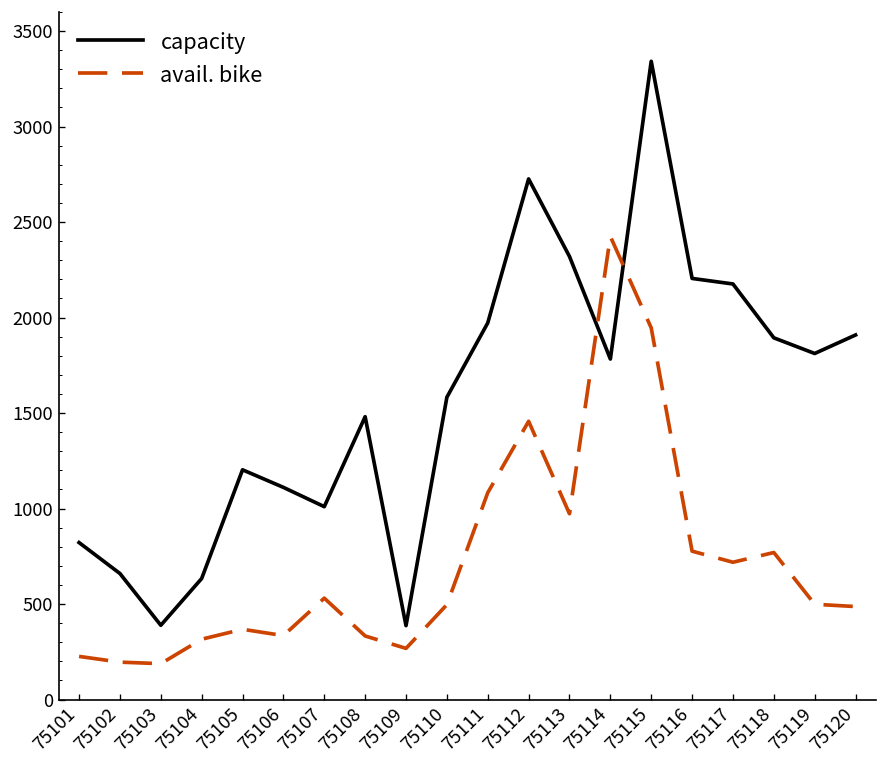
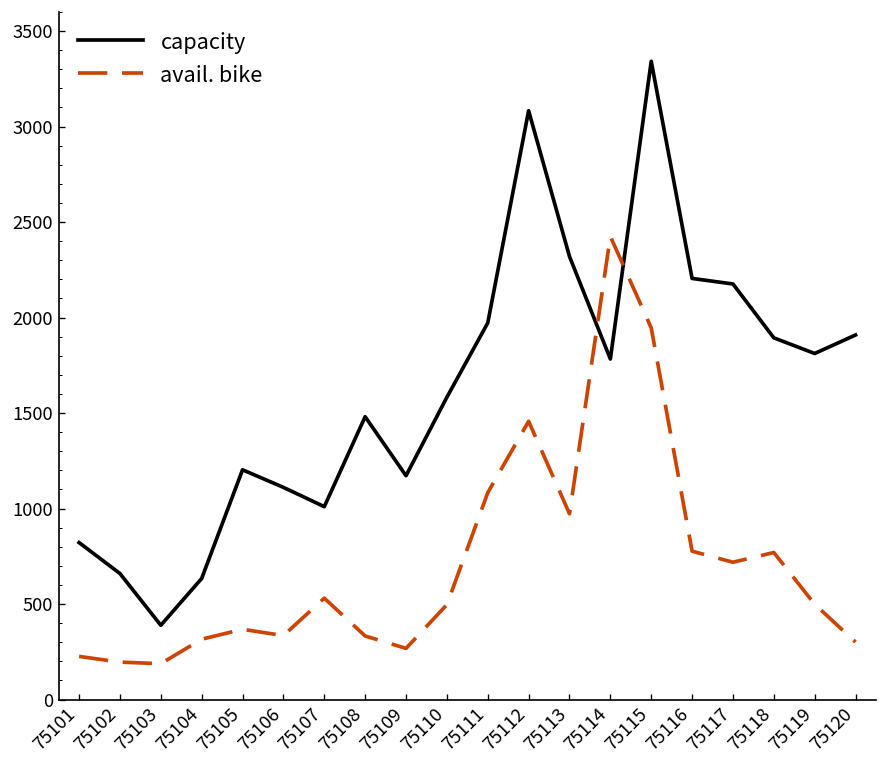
  {
    "capacity": {
      "75101": 820,
      "75102": 660,
      "75103": 390,
      "75104": 630,
      "75105": 1200,
      "75106": 1110,
      "75107": 1010,
      "75108": 1480,
-     "75109": 390,
+     "75109": 1170,
      "75110": 1580,
      "75111": 1970,
-     "75112": 2730,
+     "75112": 3080,
      "75113": 2320,
      "75114": 1780,
      "75115": 3340,
      "75116": 2210,
      "75117": 2180,
      "75118": 1890,
      "75119": 1810,
      "75120": 1910
    },
    "avail. bike": {
      "75101": 230,
      "75102": 200,
      "75103": 190,
      "75104": 320,
      "75105": 370,
      "75106": 340,
      "75107": 530,
      "75108": 330,
      "75109": 270,
      "75110": 500,
      "75111": 1080,
      "75112": 1460,
      "75113": 970,
      "75114": 2430,
      "75115": 1950,
      "75116": 780,
      "75117": 720,
      "75118": 770,
      "75119": 500,
-     "75120": 490
+     "75120": 300
    }
  }
